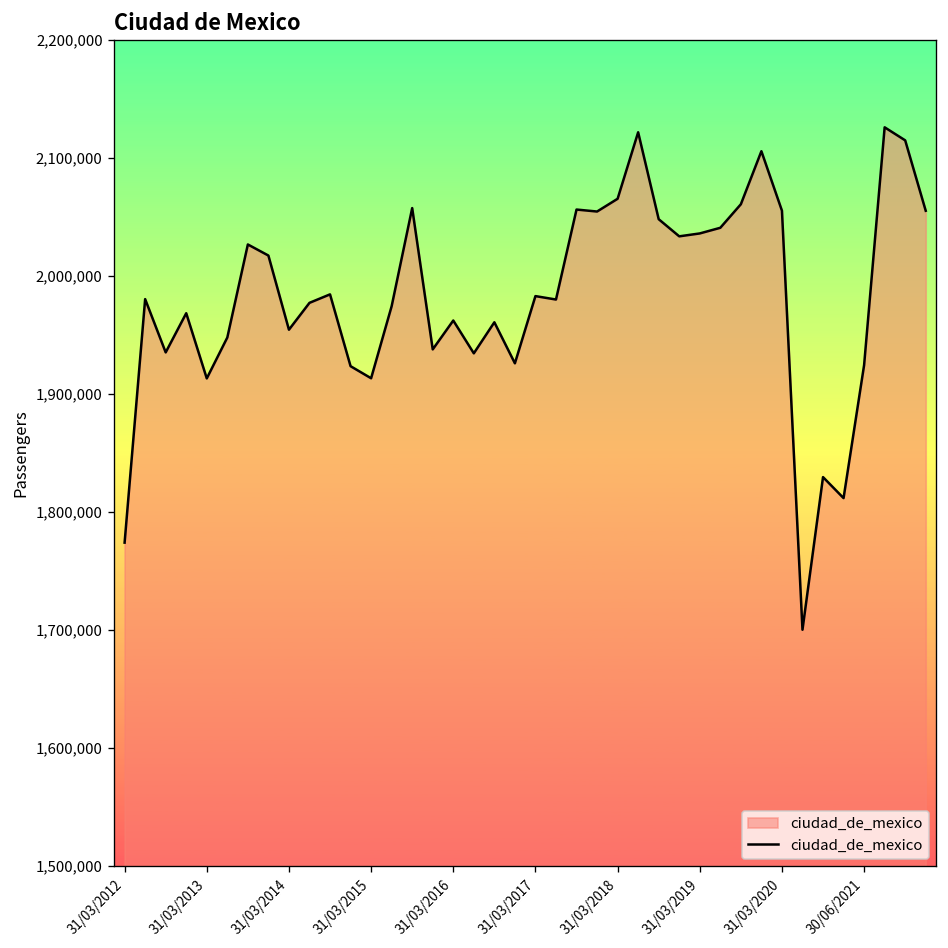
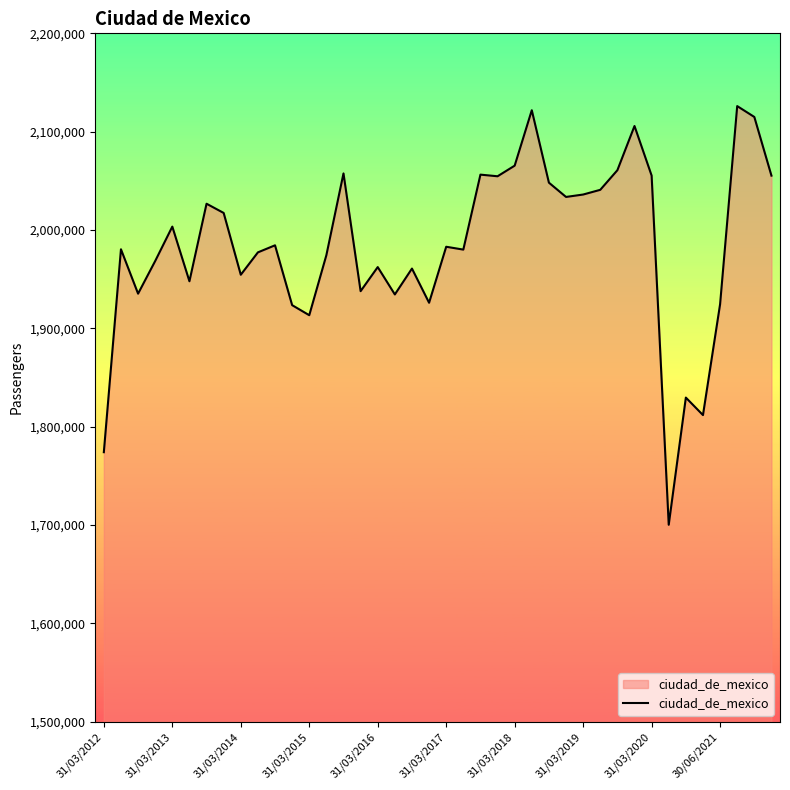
  {
    "31/03/2012": "1,770,000",
-   "31/03/2013": "1,910,000",
+   "31/03/2013": "2,000,000",
    "31/03/2014": "1,950,000",
    "31/03/2015": "1,910,000",
    "31/03/2016": "1,960,000",
    "31/03/2017": "1,980,000",
    "31/03/2018": "2,070,000",
    "31/03/2019": "2,040,000",
    "31/03/2020": "2,060,000",
    "30/06/2021": "1,920,000"
  }
